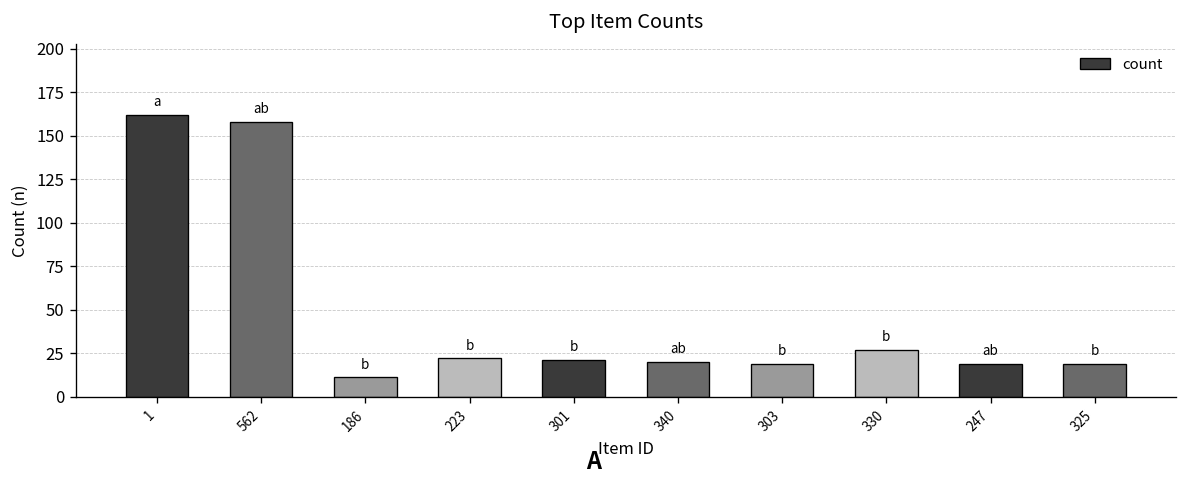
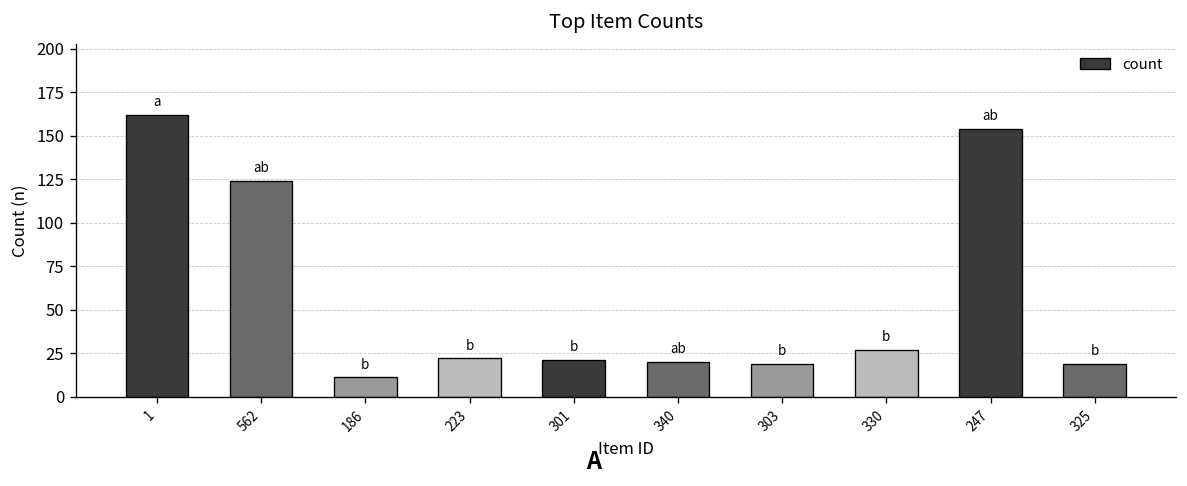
  {
    "1": 162,
-   "562": 158,
+   "562": 124,
    "186": 11,
    "223": 22,
    "301": 21,
    "340": 20,
    "303": 19,
    "330": 27,
-   "247": 19,
+   "247": 154,
    "325": 19
  }
